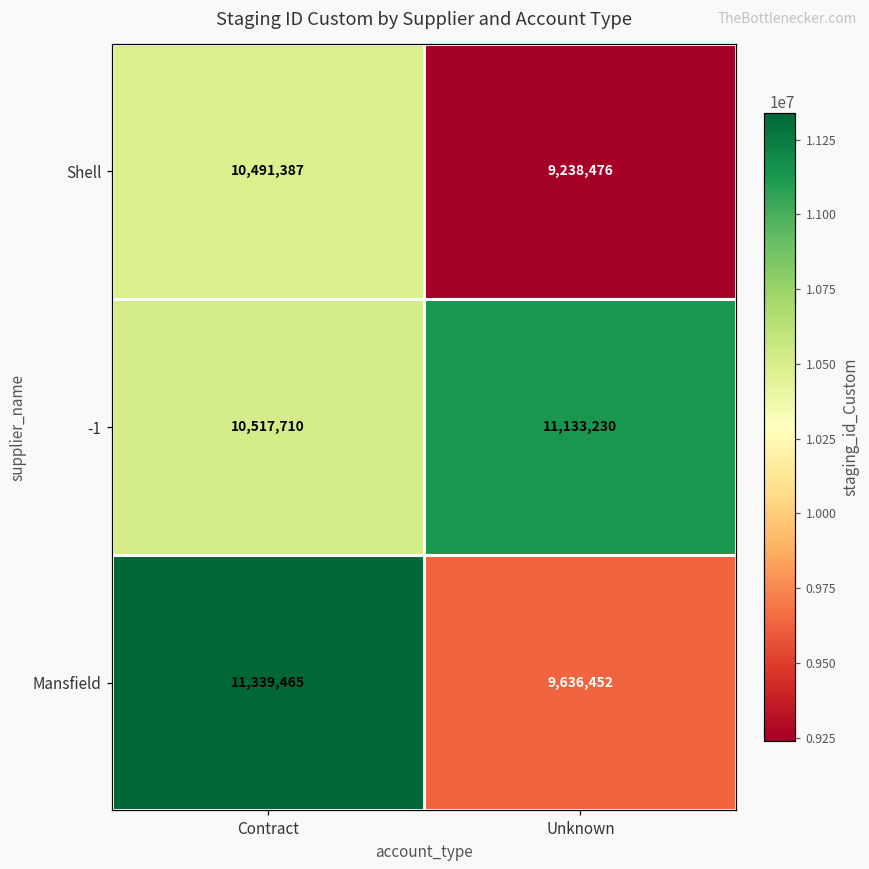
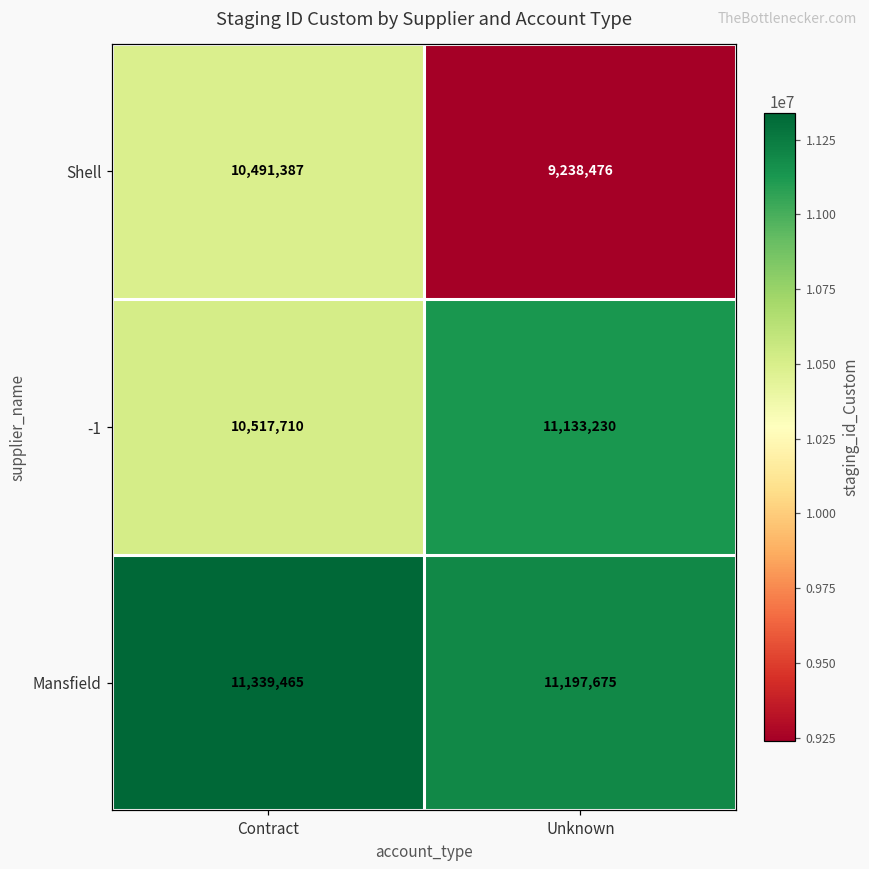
  {
    "Shell": {
      "Contract": "10,491,387",
      "Unknown": "9,238,476"
    },
    "-1": {
      "Contract": "10,517,710",
      "Unknown": "11,133,230"
    },
    "Mansfield": {
      "Contract": "11,339,465",
-     "Unknown": "9,636,452"
+     "Unknown": "11,197,675"
    }
  }
